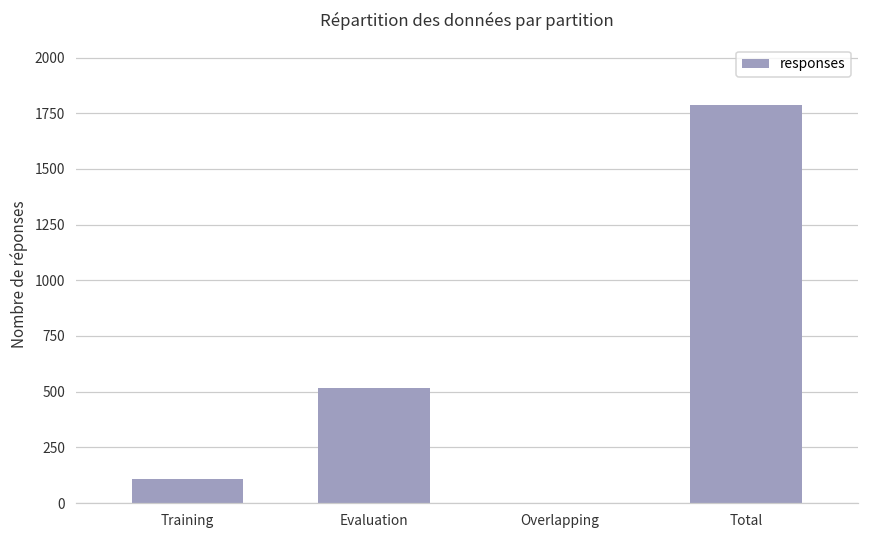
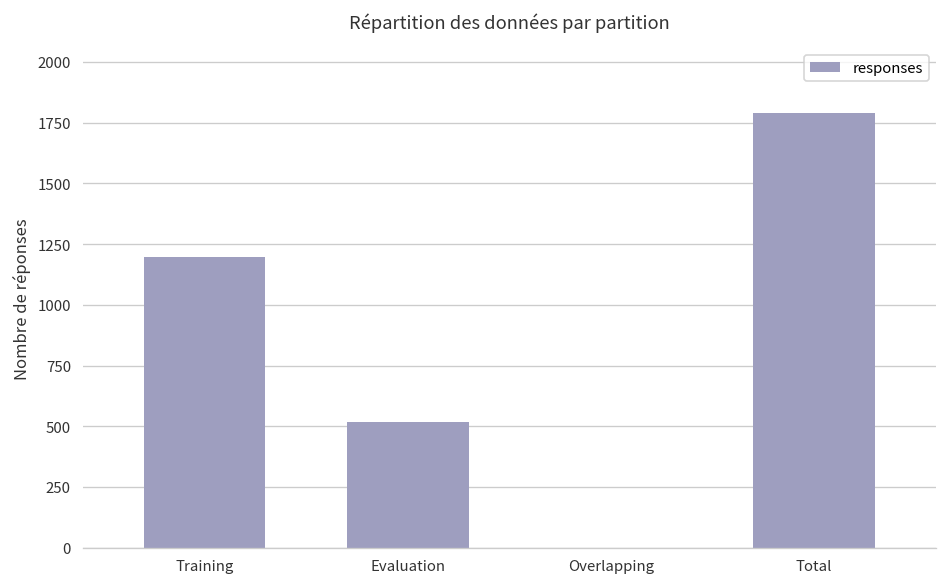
  {
-   "Training": 110,
+   "Training": 1200,
    "Evaluation": 520,
    "Overlapping": 0,
    "Total": 1790
  }
